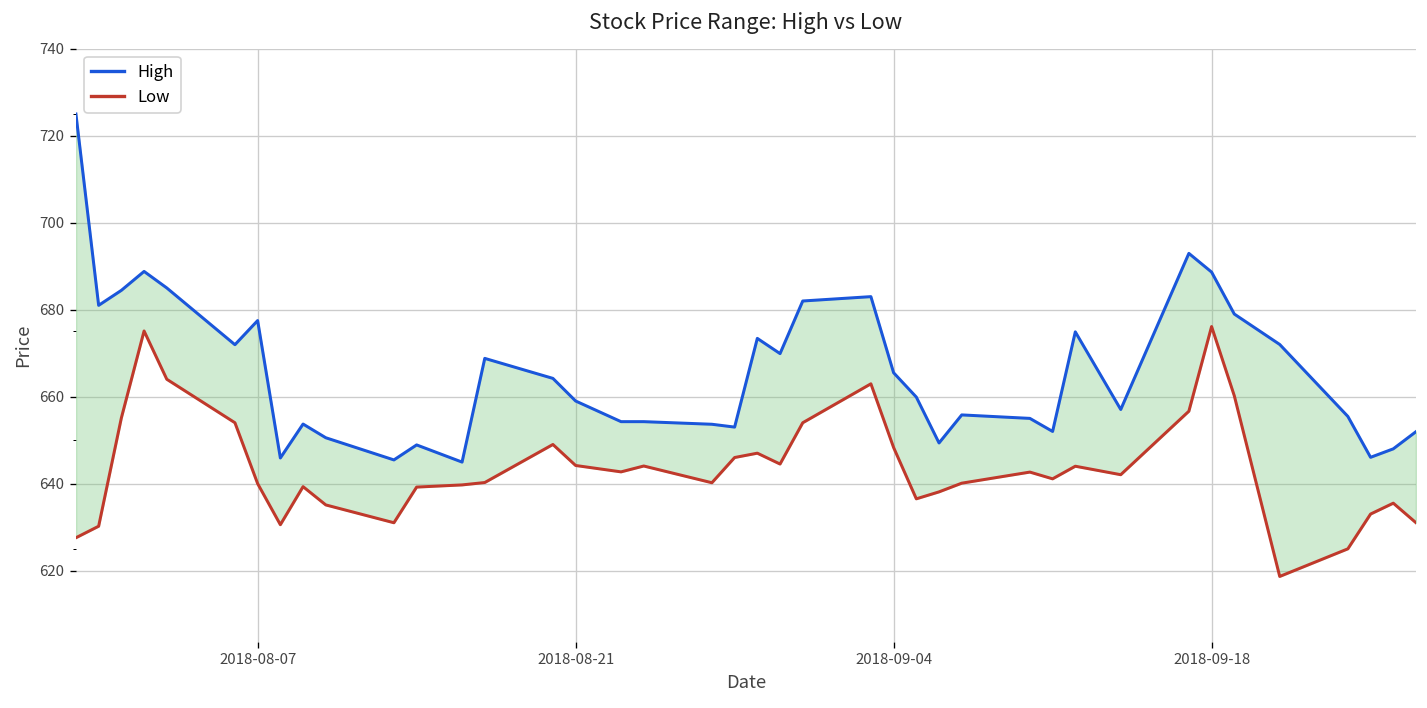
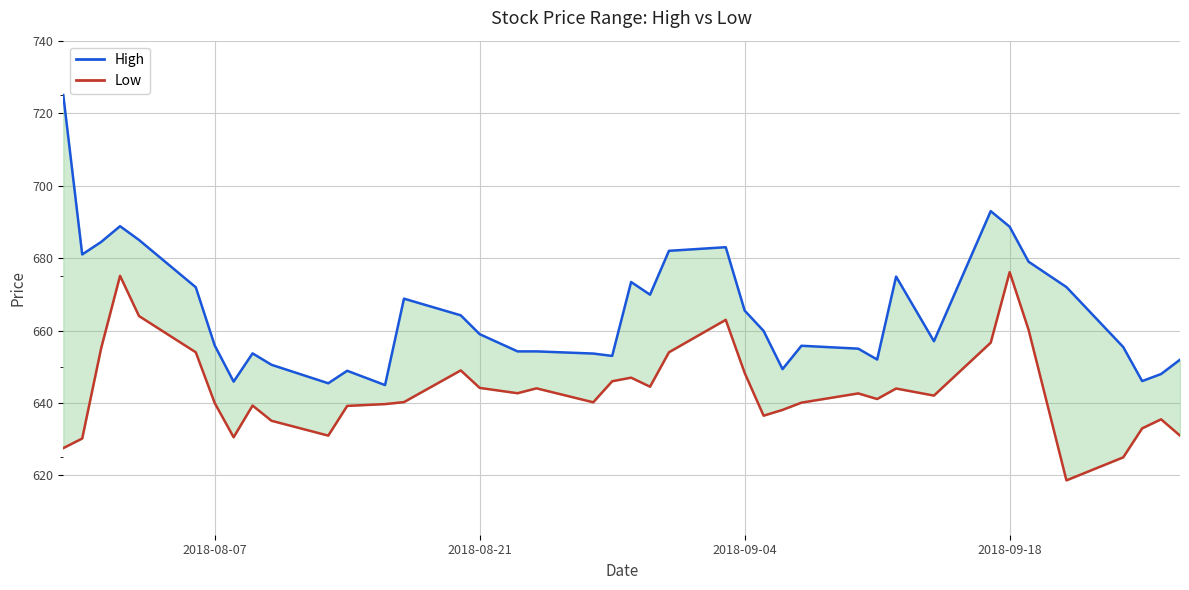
  {
    "High": {
-     "2018-08-07": 678,
+     "2018-08-07": 656,
      "2018-08-21": 659,
      "2018-09-04": 666,
      "2018-09-18": 689
    },
    "Low": {
      "2018-08-07": 640,
      "2018-08-21": 644,
      "2018-09-04": 648,
      "2018-09-18": 676
    }
  }
